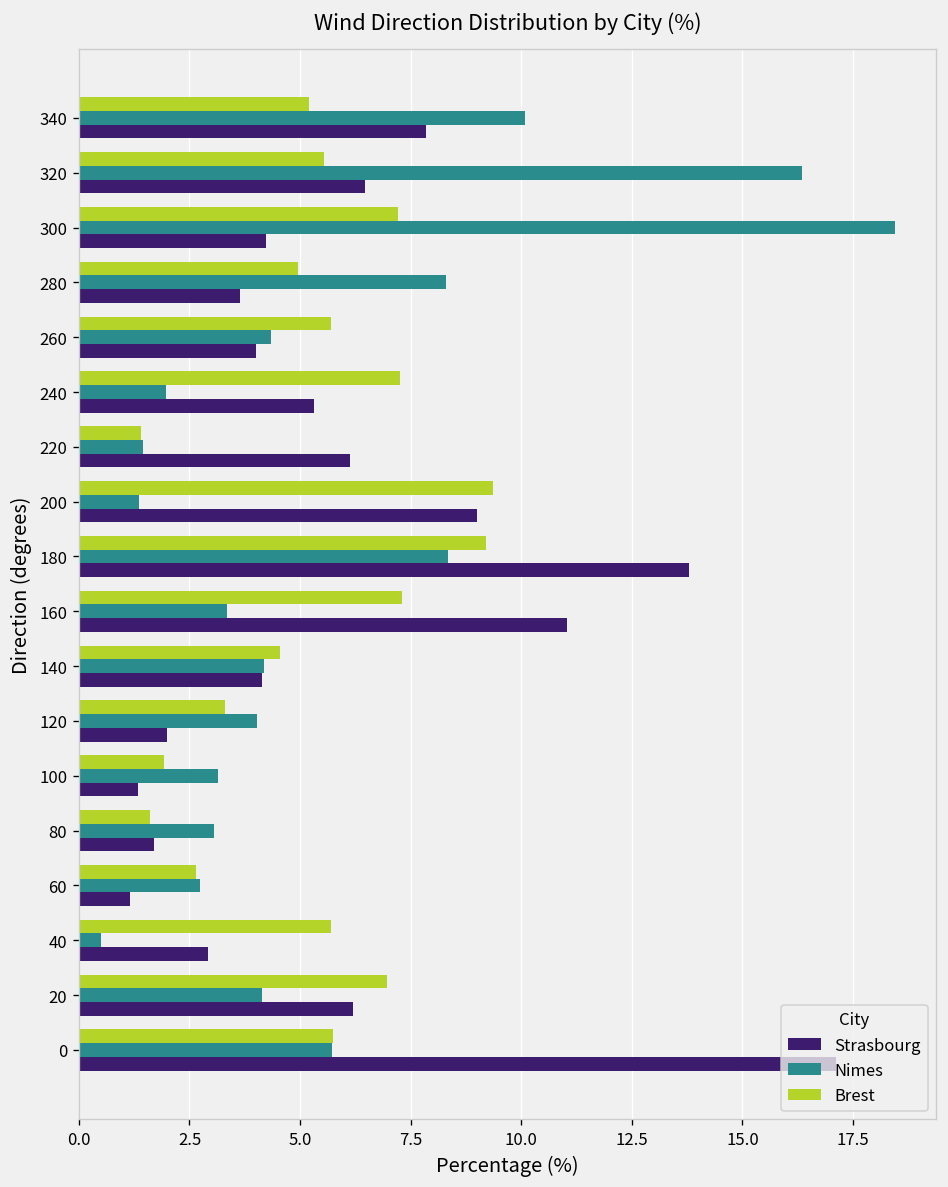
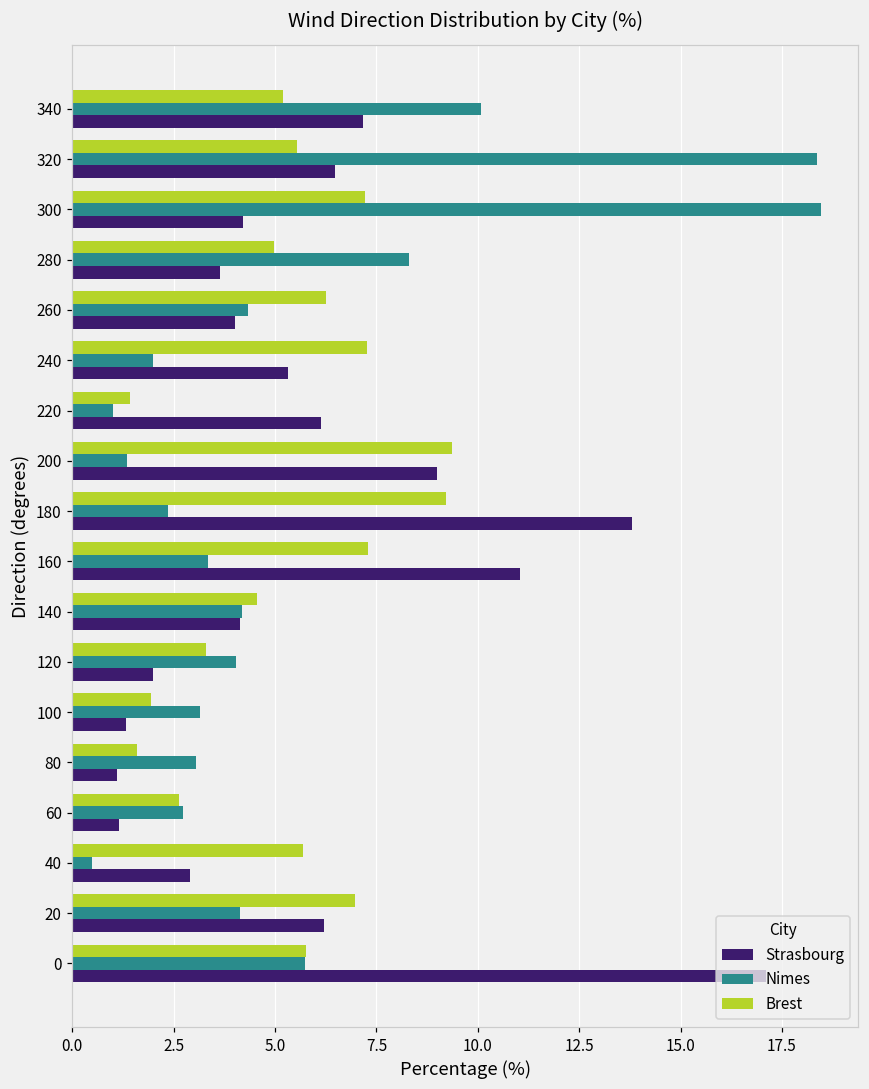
  {
    "Strasbourg": {
-     "340": 7.8,
+     "340": 7.2,
      "320": 6.5,
      "300": 4.2,
      "280": 3.6,
      "260": 4.0,
      "240": 5.3,
      "220": 6.1,
      "200": 9.0,
      "180": 13.8,
      "160": 11.0,
      "140": 4.1,
      "120": 2.0,
      "100": 1.3,
-     "80": 1.7,
+     "80": 1.1,
      "60": 1.2,
      "40": 2.9,
      "20": 6.2
    },
    "Nimes": {
      "340": 10.1,
-     "320": 16.3,
+     "320": 18.4,
      "300": 18.5,
      "280": 8.3,
      "260": 4.3,
      "240": 2.0,
-     "220": 1.4,
+     "220": 1.0,
      "200": 1.4,
-     "180": 8.3,
+     "180": 2.4,
      "160": 3.3,
      "140": 4.2,
      "120": 4.0,
      "100": 3.1,
      "80": 3.1,
      "60": 2.7,
      "40": 0.5,
      "20": 4.1,
      "0": 5.7
    },
    "Brest": {
      "340": 5.2,
      "320": 5.5,
      "300": 7.2,
      "280": 5.0,
-     "260": 5.7,
+     "260": 6.3,
      "240": 7.3,
      "220": 1.4,
      "200": 9.4,
      "180": 9.2,
      "160": 7.3,
      "140": 4.5,
      "120": 3.3,
      "100": 1.9,
      "80": 1.6,
      "60": 2.6,
      "40": 5.7,
      "20": 7.0,
      "0": 5.8
    }
  }
